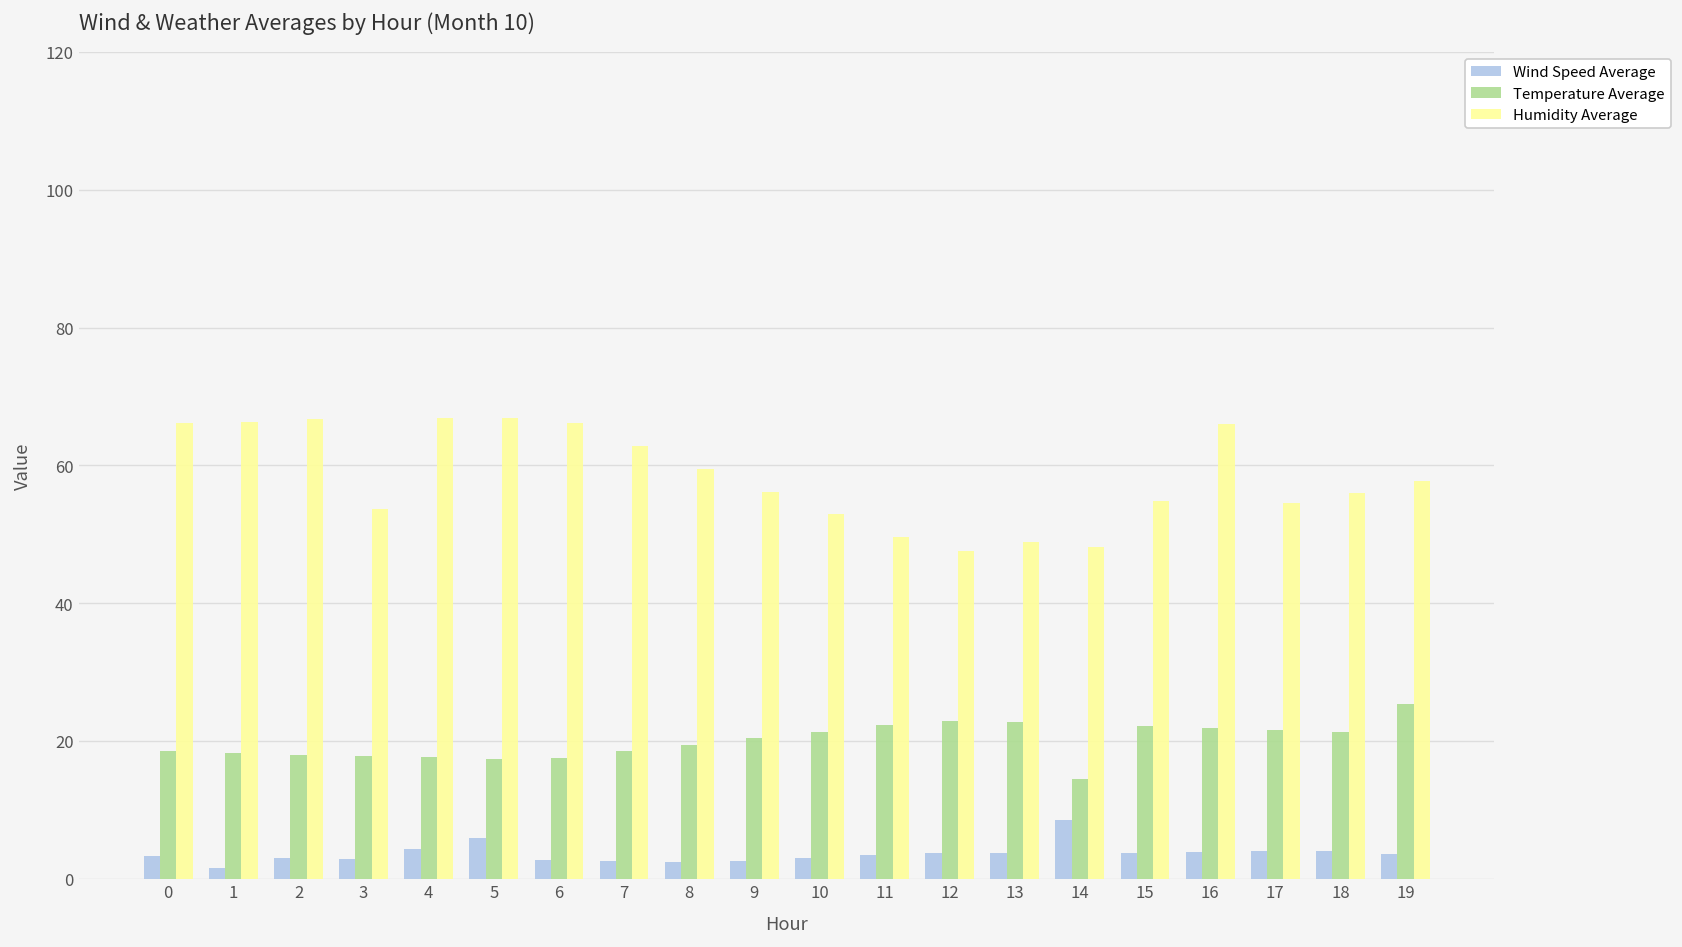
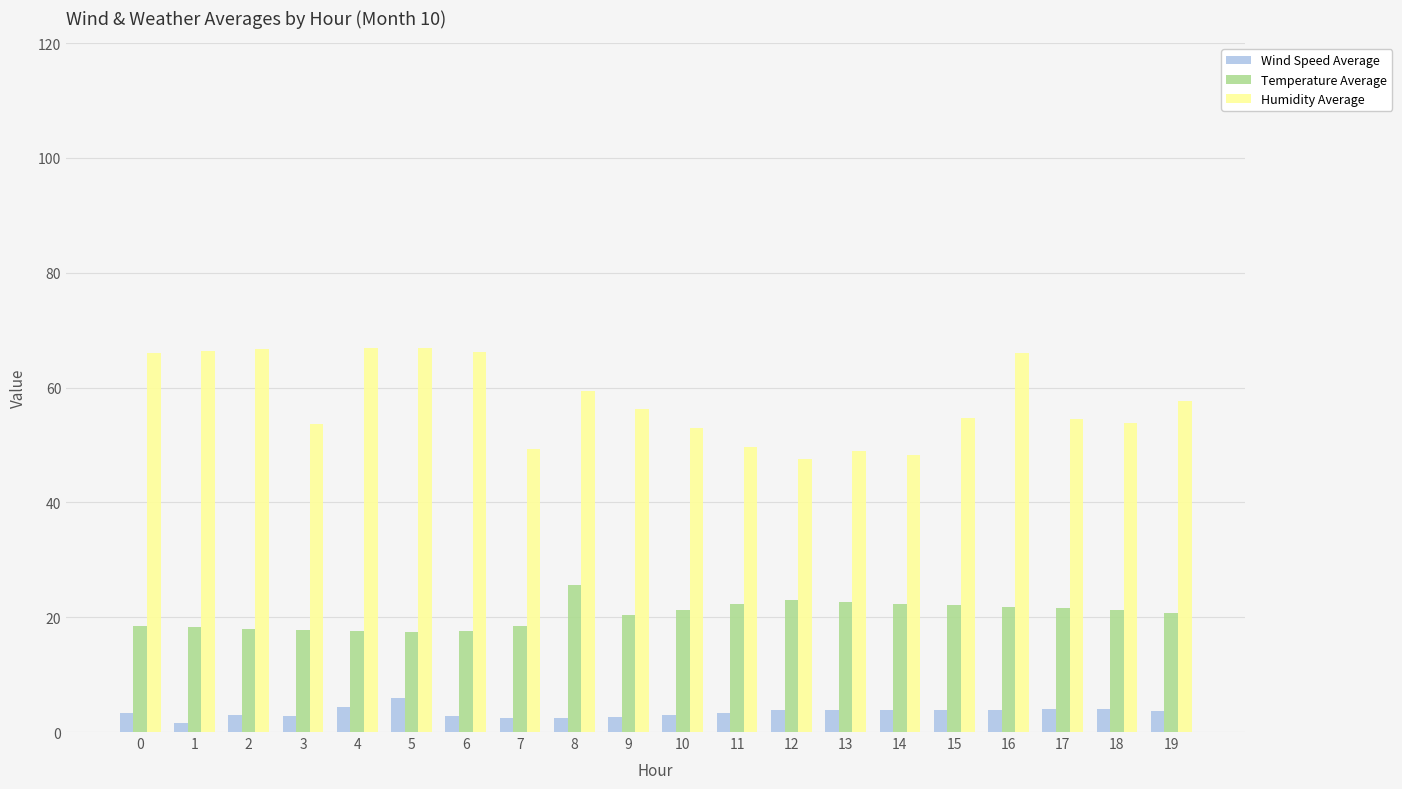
  {
    "Wind Speed Average": {
      "0": 3,
      "1": 2,
      "2": 3,
      "3": 3,
      "4": 4,
      "5": 6,
      "6": 3,
      "7": 2,
      "8": 2,
      "9": 3,
      "10": 3,
      "11": 3,
      "12": 4,
      "13": 4,
-     "14": 9,
+     "14": 4,
      "15": 4,
      "16": 4,
      "17": 4,
      "18": 4,
      "19": 4
    },
    "Temperature Average": {
      "0": 18,
      "1": 18,
      "2": 18,
      "3": 18,
      "4": 18,
      "5": 17,
      "6": 18,
      "7": 18,
-     "8": 19,
+     "8": 26,
      "9": 20,
      "10": 21,
      "11": 22,
      "12": 23,
      "13": 23,
-     "14": 15,
+     "14": 22,
      "15": 22,
      "16": 22,
      "17": 22,
      "18": 21,
-     "19": 25
+     "19": 21
    },
    "Humidity Average": {
      "0": 66,
      "1": 66,
      "2": 67,
      "3": 54,
      "4": 67,
      "5": 67,
      "6": 66,
-     "7": 63,
+     "7": 49,
      "8": 59,
      "9": 56,
      "10": 53,
      "11": 50,
      "12": 47,
      "13": 49,
      "14": 48,
      "15": 55,
      "16": 66,
      "17": 54,
-     "18": 56,
+     "18": 54,
      "19": 58
    }
  }
